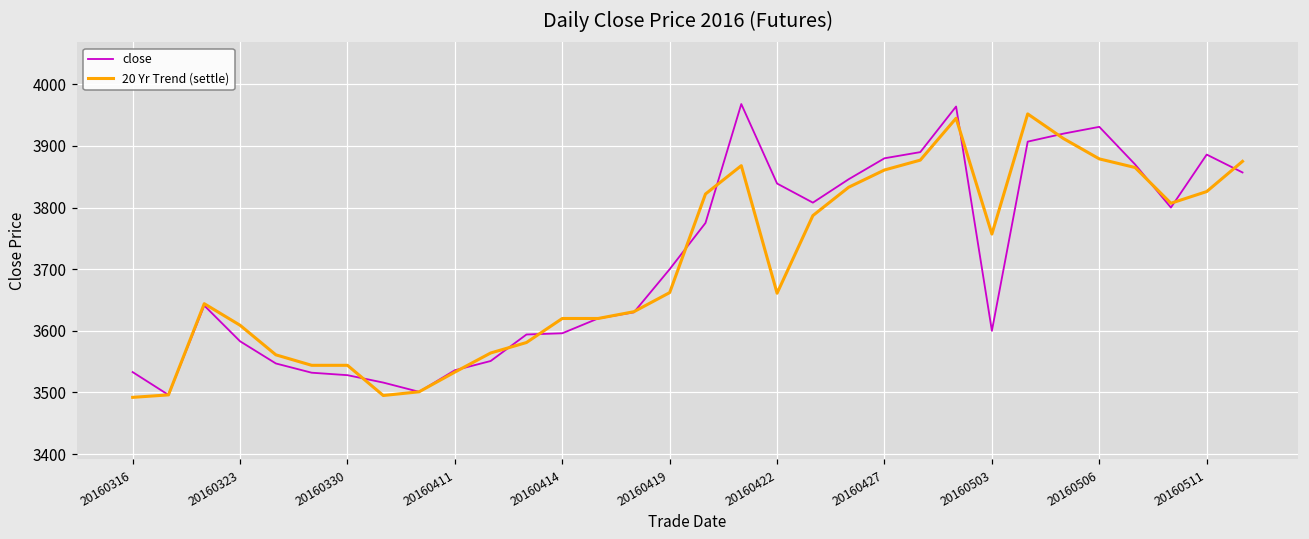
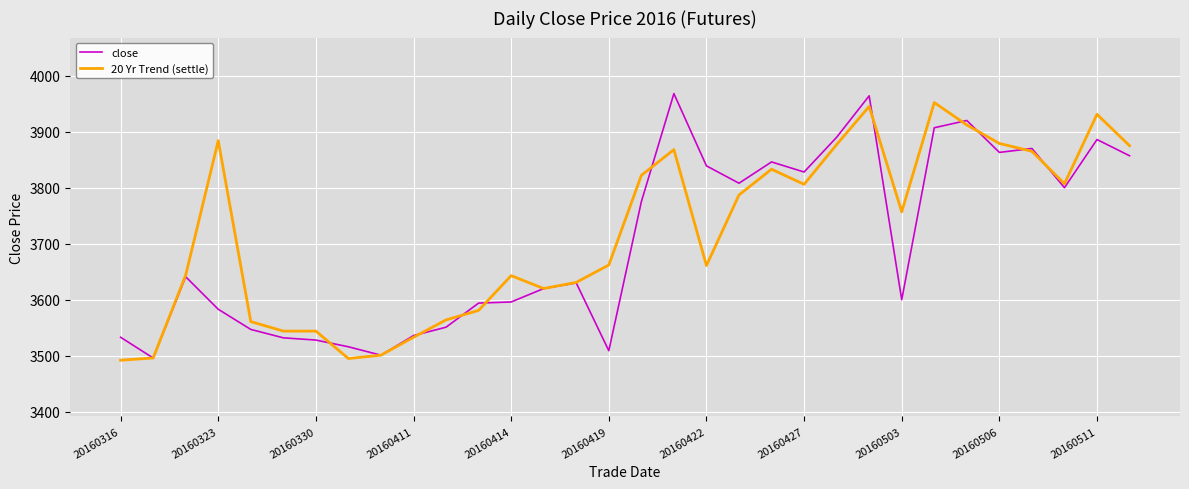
  {
    "close": {
      "20160316": 3530,
      "20160323": 3580,
      "20160330": 3530,
      "20160414": 3600,
-     "20160419": 3700,
+     "20160419": 3510,
      "20160422": 3840,
-     "20160427": 3880,
+     "20160427": 3830,
      "20160503": 3600,
-     "20160506": 3930,
+     "20160506": 3860,
      "20160511": 3890
    },
    "20 Yr Trend (settle)": {
      "20160316": 3490,
-     "20160323": 3610,
+     "20160323": 3880,
      "20160330": 3540,
-     "20160414": 3620,
+     "20160414": 3640,
      "20160419": 3660,
      "20160422": 3660,
-     "20160427": 3860,
+     "20160427": 3810,
      "20160503": 3760,
      "20160506": 3880,
-     "20160511": 3830
+     "20160511": 3930
    }
  }
